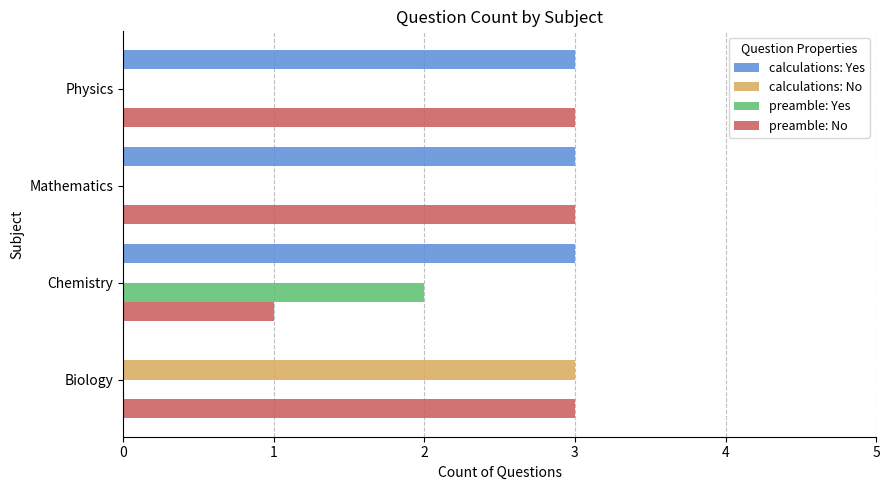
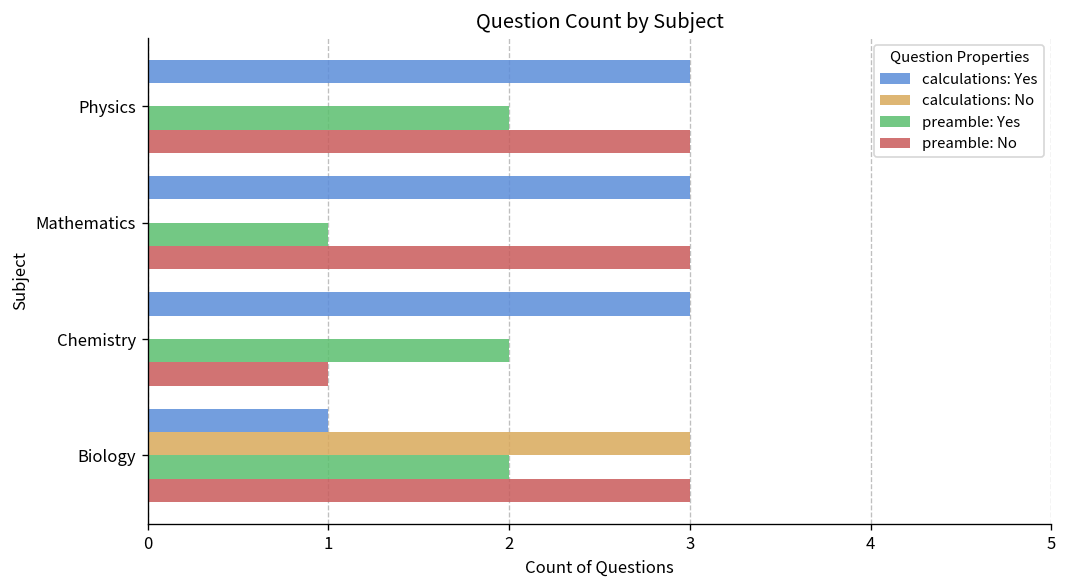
  {
    "calculations: Yes": {
      "Physics": 3,
      "Mathematics": 3,
      "Chemistry": 3,
-     "Biology": 0
+     "Biology": 1
    },
    "calculations: No": {
      "Physics": 0,
      "Mathematics": 0,
      "Chemistry": 0,
      "Biology": 3
    },
    "preamble: Yes": {
-     "Physics": 0,
-     "Mathematics": 0,
+     "Physics": 2,
+     "Mathematics": 1,
      "Chemistry": 2,
-     "Biology": 0
+     "Biology": 2
    },
    "preamble: No": {
      "Physics": 3,
      "Mathematics": 3,
      "Chemistry": 1,
      "Biology": 3
    }
  }
